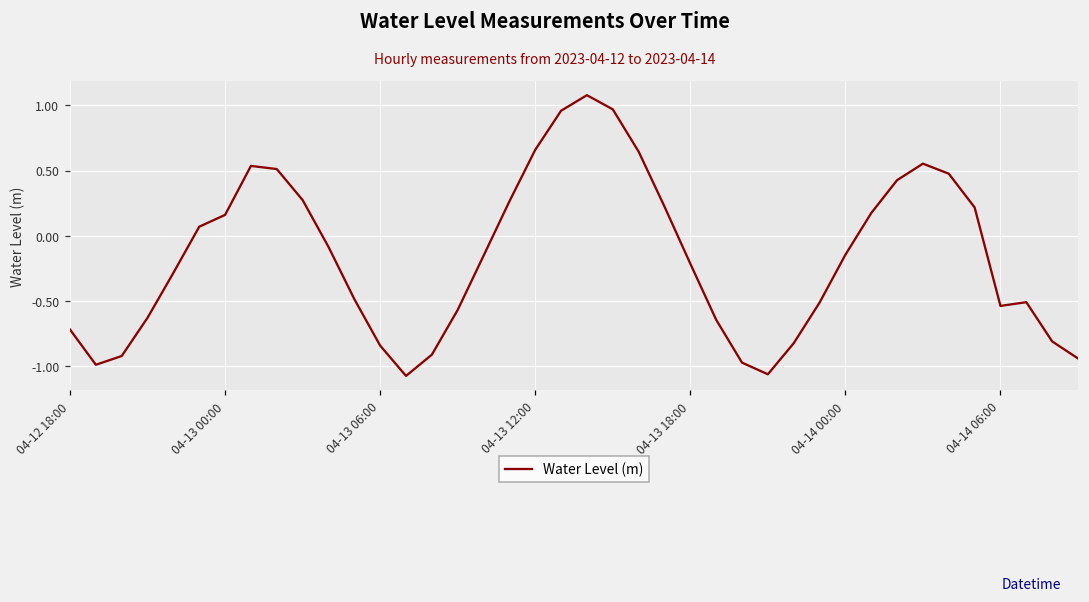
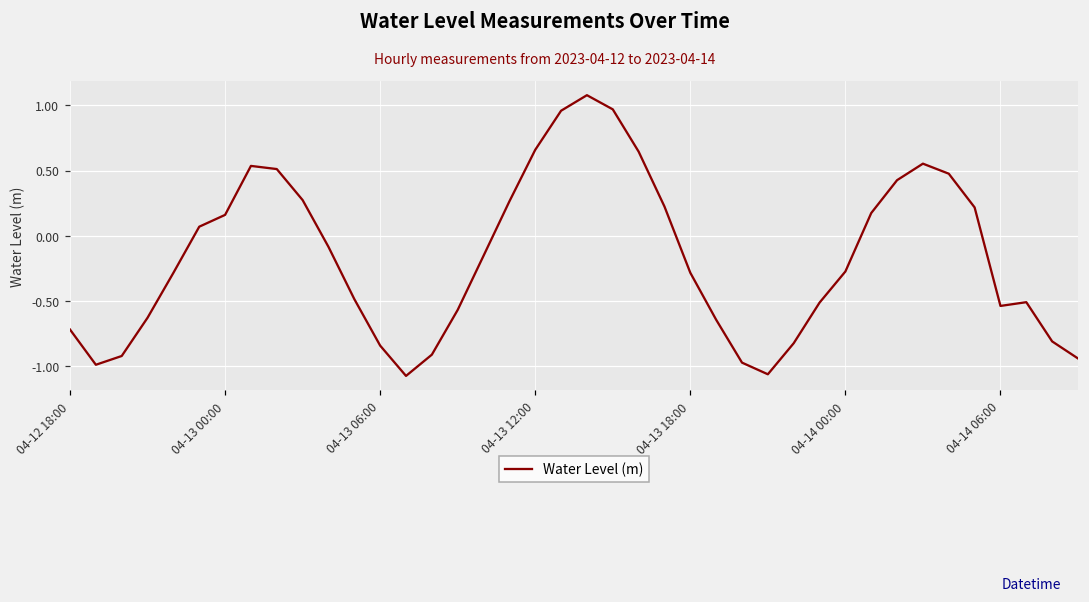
  {
    "04-12 18:00": -0.72,
    "04-13 00:00": 0.16,
    "04-13 06:00": -0.84,
    "04-13 12:00": 0.66,
-   "04-13 18:00": -0.21,
-   "04-14 00:00": -0.15,
+   "04-13 18:00": -0.28,
+   "04-14 00:00": -0.27,
    "04-14 06:00": -0.54
  }
